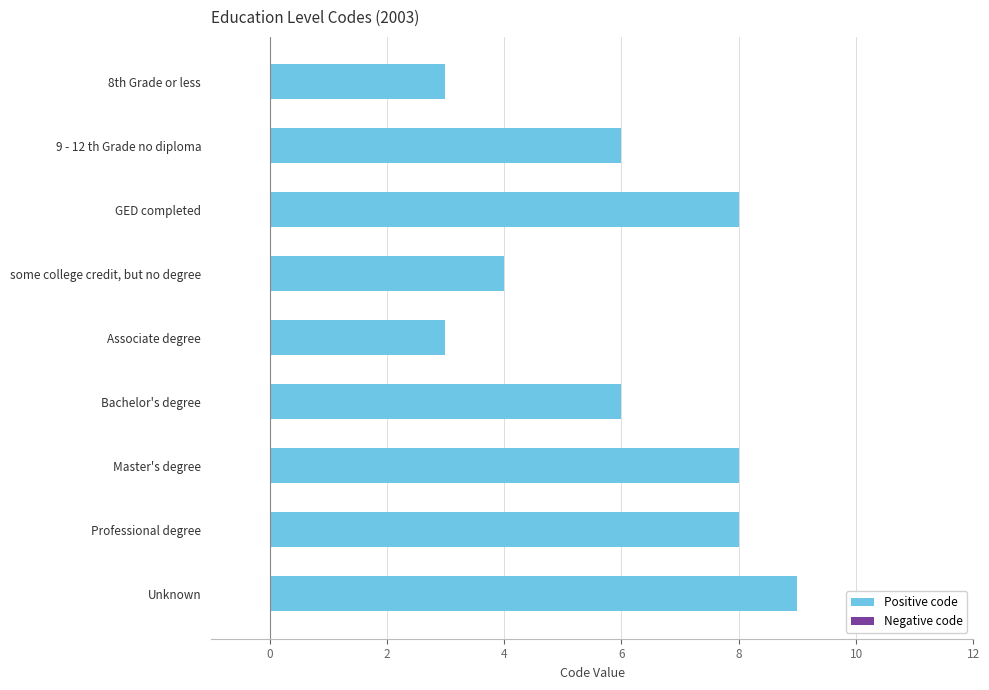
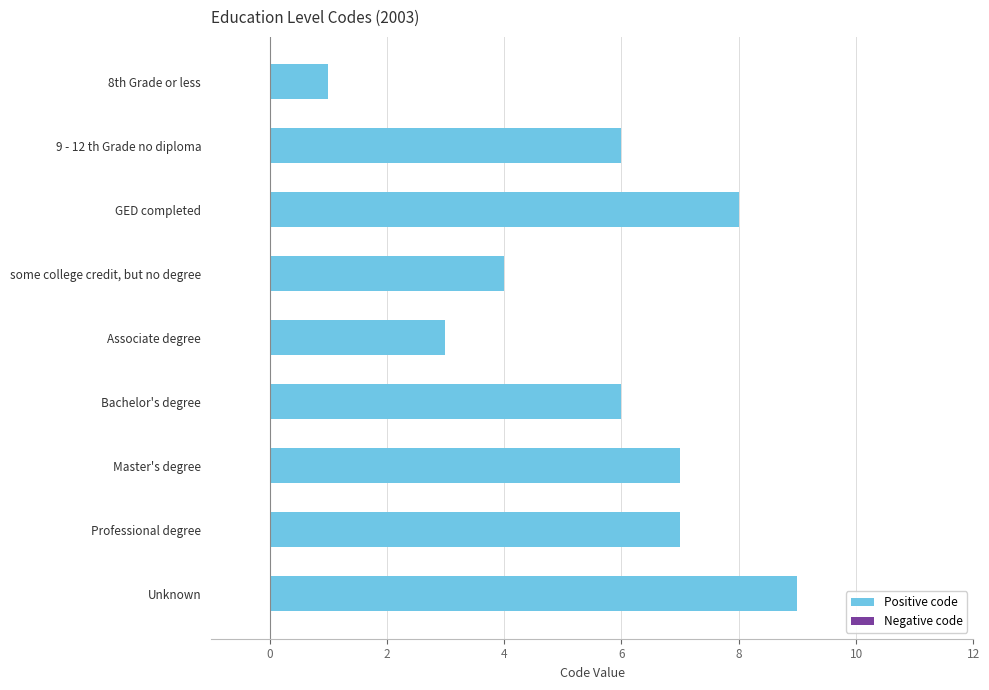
  {
    "Positive code": {
-     "8th Grade or less": 3,
+     "8th Grade or less": 1,
      "9 - 12 th Grade no diploma": 6,
      "GED completed": 8,
      "some college credit, but no degree": 4,
      "Associate degree": 3,
      "Bachelor's degree": 6,
-     "Master's degree": 8,
-     "Professional degree": 8,
+     "Master's degree": 7,
+     "Professional degree": 7,
      "Unknown": 9
    },
    "Negative code": {
      "8th Grade or less": 0,
      "9 - 12 th Grade no diploma": 0,
      "GED completed": 0,
      "some college credit, but no degree": 0,
      "Associate degree": 0,
      "Bachelor's degree": 0,
      "Master's degree": 0,
      "Professional degree": 0,
      "Unknown": 0
    }
  }
